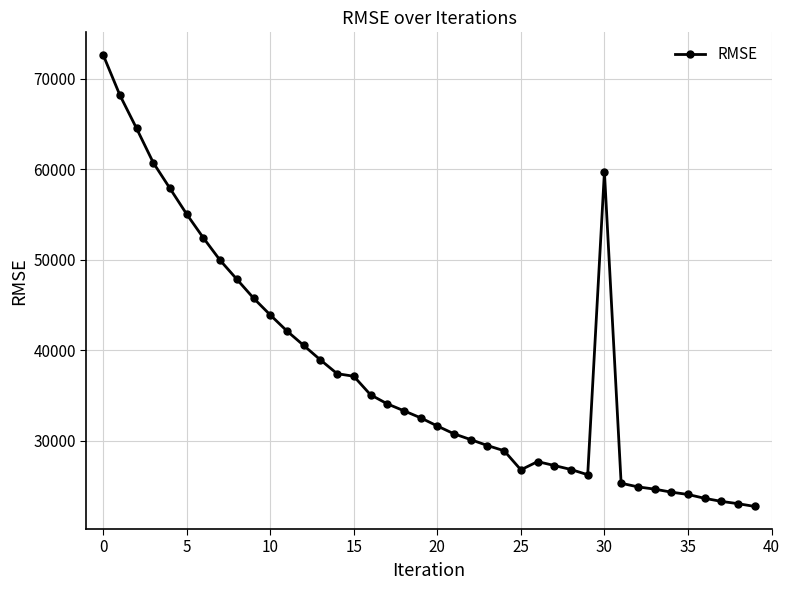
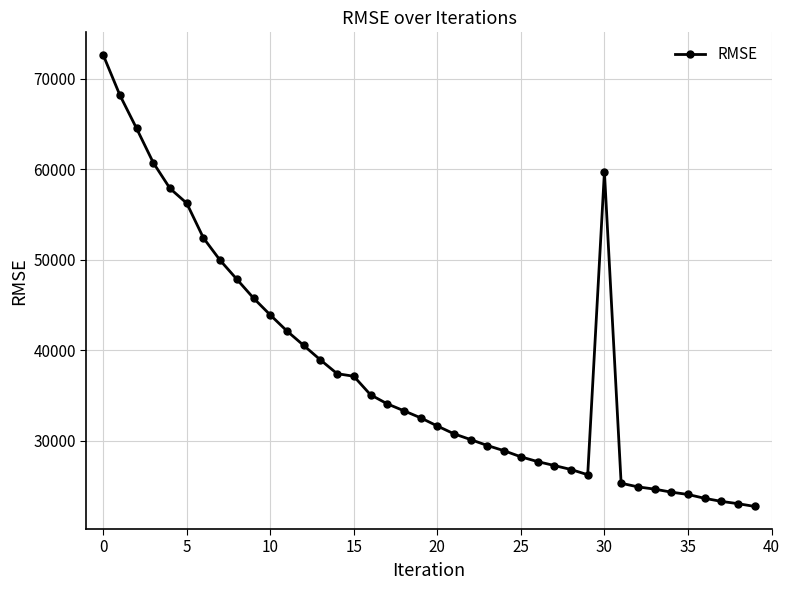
  {
    "0": 73000,
-   "5": 55000,
+   "5": 56000,
    "10": 44000,
    "15": 37000,
    "20": 32000,
-   "25": 27000,
+   "25": 28000,
    "30": 60000,
    "35": 24000
  }
